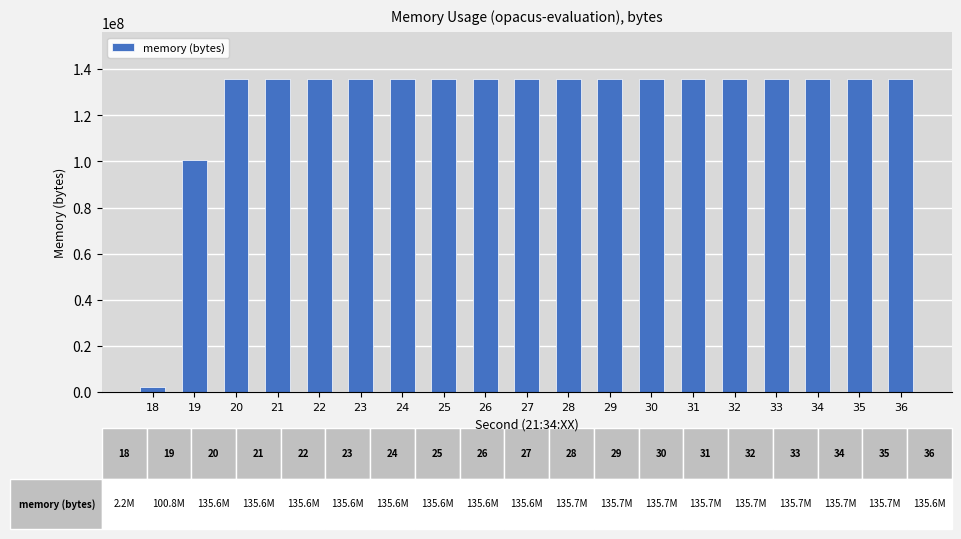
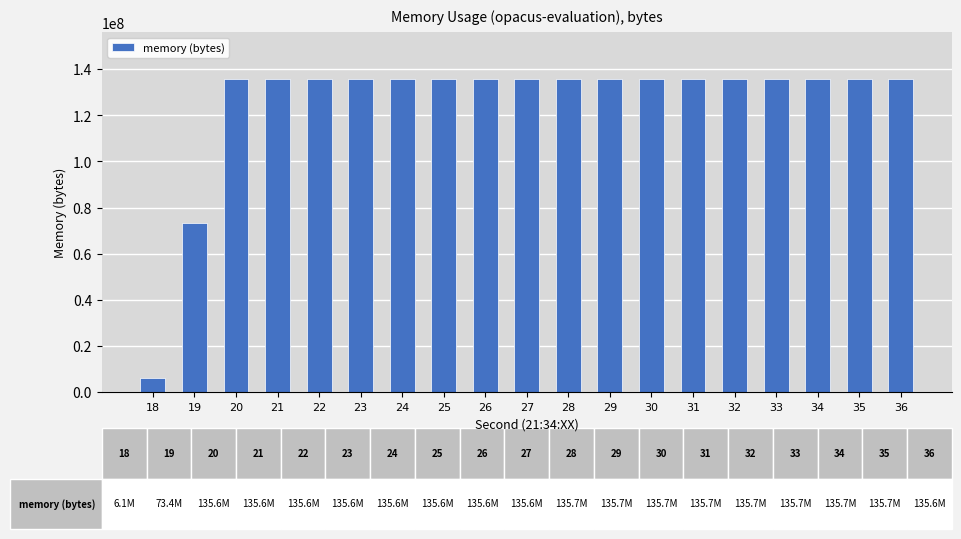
  {
-   "18": "2.2M",
-   "19": "100.8M"
+   "18": "6.1M",
+   "19": "73.4M"
  }
